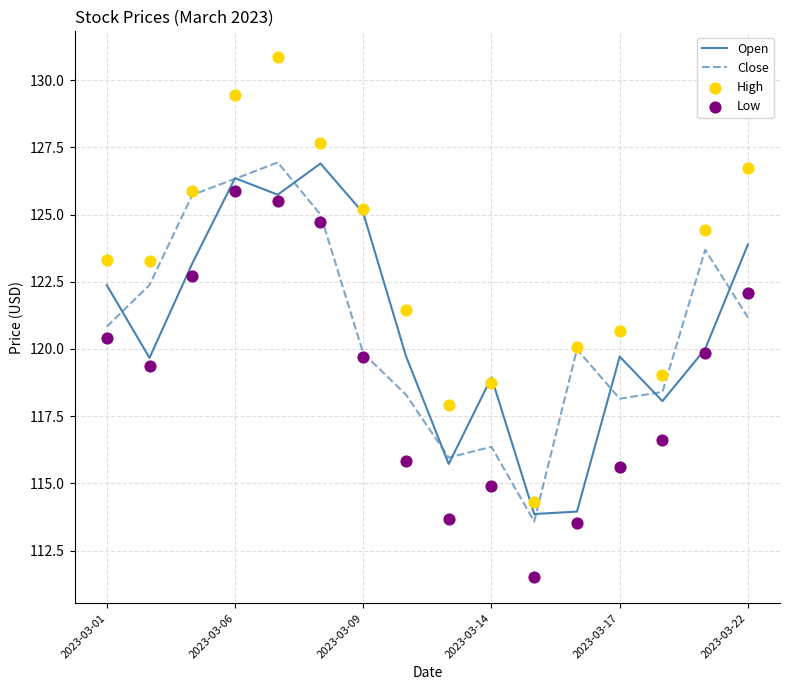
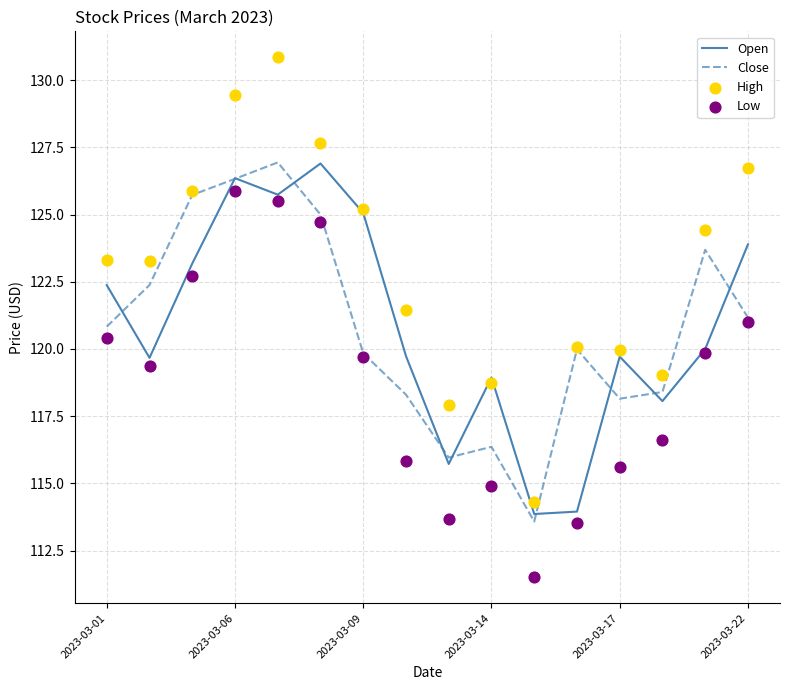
  {
    "High": {
-     "2023-03-17": 120.7
+     "2023-03-17": 120.0
    },
    "Low": {
-     "2023-03-22": 122.1
+     "2023-03-22": 121.0
    }
  }
